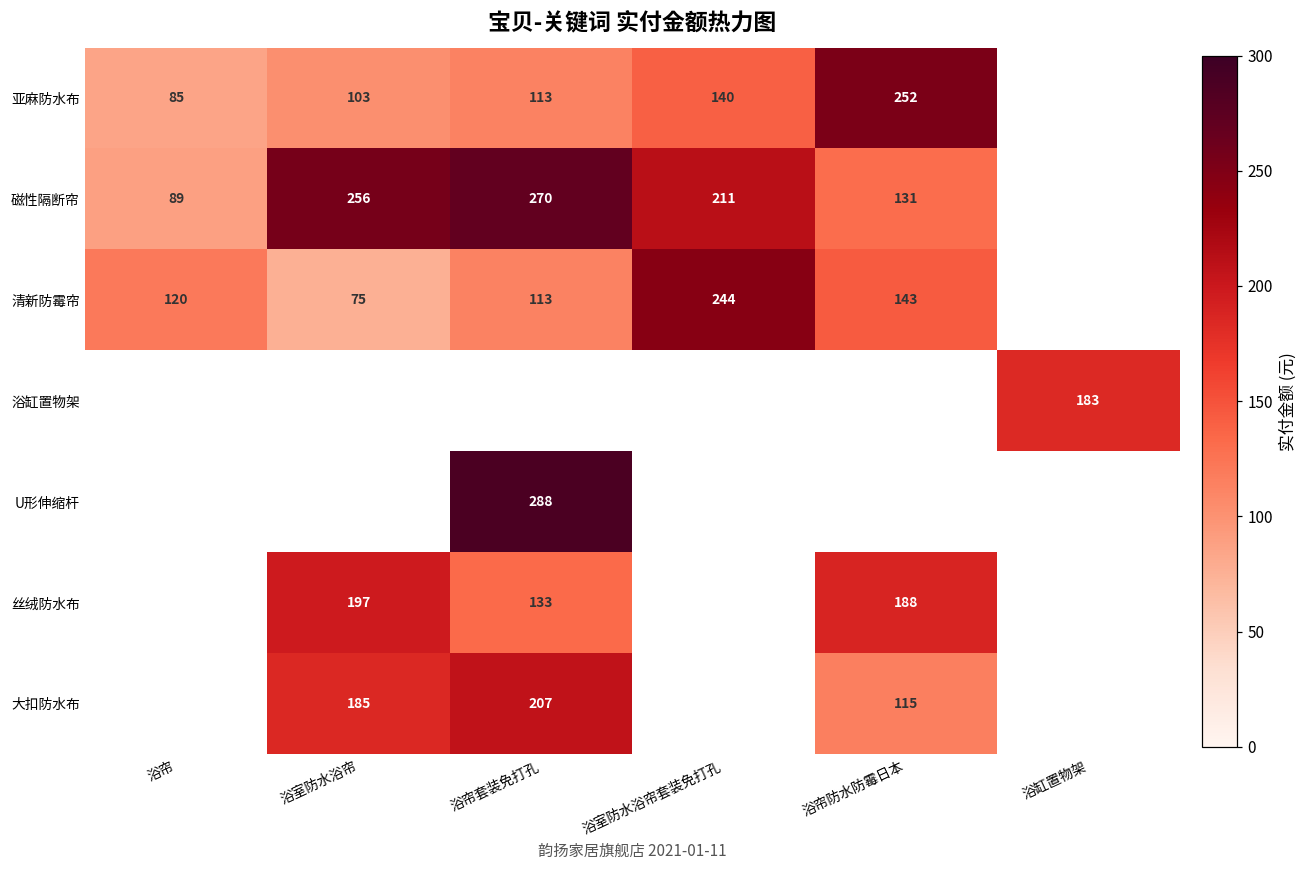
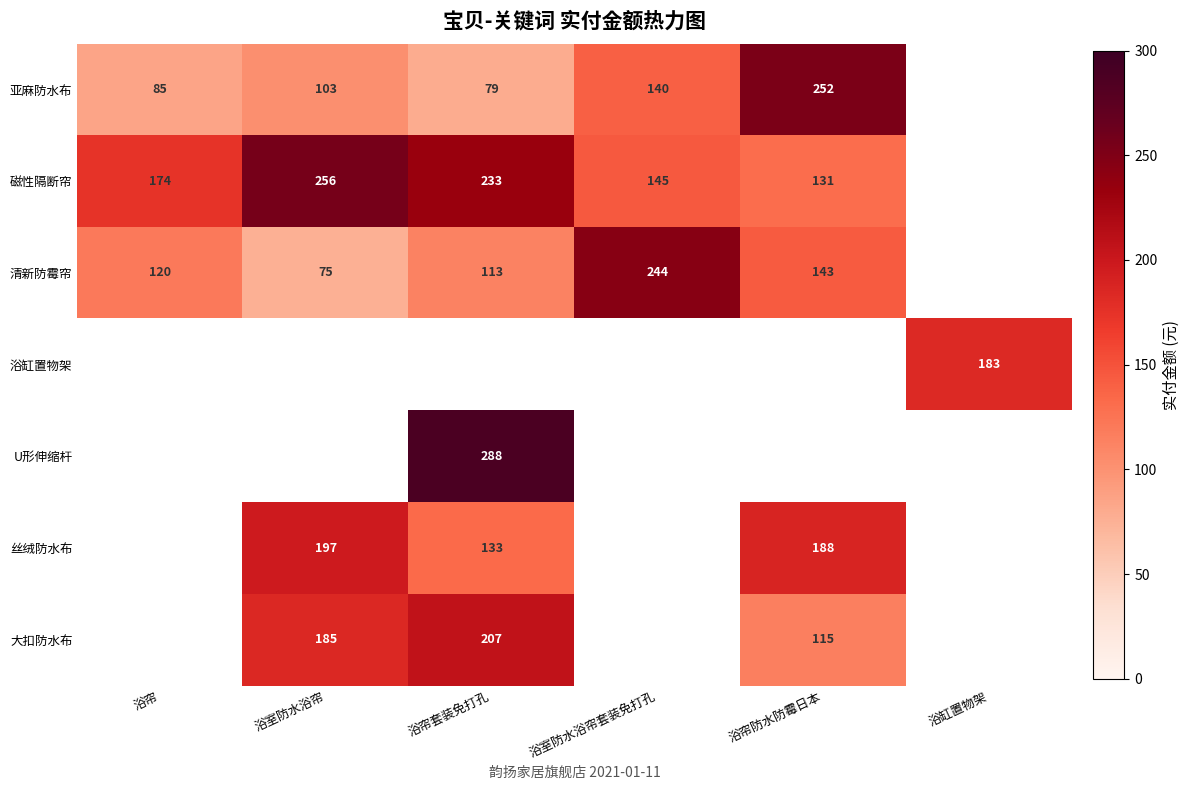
  {
    "亚麻防水布": {
      "浴帘": 85,
      "浴室防水浴帘": 103,
-     "浴帘套装免打孔": 113,
+     "浴帘套装免打孔": 79,
      "浴室防水浴帘套装免打孔": 140,
      "浴帘防水防霉日本": 252
    },
    "磁性隔断帘": {
-     "浴帘": 89,
+     "浴帘": 174,
      "浴室防水浴帘": 256,
-     "浴帘套装免打孔": 270,
-     "浴室防水浴帘套装免打孔": 211,
+     "浴帘套装免打孔": 233,
+     "浴室防水浴帘套装免打孔": 145,
      "浴帘防水防霉日本": 131
    },
    "清新防霉帘": {
      "浴帘": 120,
      "浴室防水浴帘": 75,
      "浴帘套装免打孔": 113,
      "浴室防水浴帘套装免打孔": 244,
      "浴帘防水防霉日本": 143
    },
    "浴缸置物架": {
      "浴缸置物架": 183
    },
    "U形伸缩杆": {
      "浴帘套装免打孔": 288
    },
    "丝绒防水布": {
      "浴室防水浴帘": 197,
      "浴帘套装免打孔": 133,
      "浴帘防水防霉日本": 188
    },
    "大扣防水布": {
      "浴室防水浴帘": 185,
      "浴帘套装免打孔": 207,
      "浴帘防水防霉日本": 115
    }
  }
